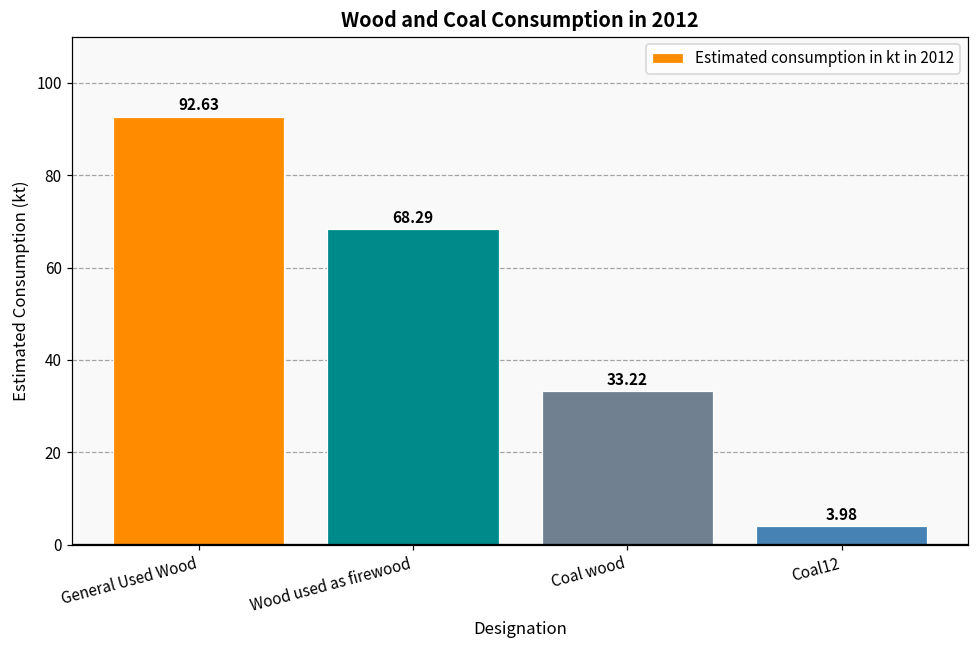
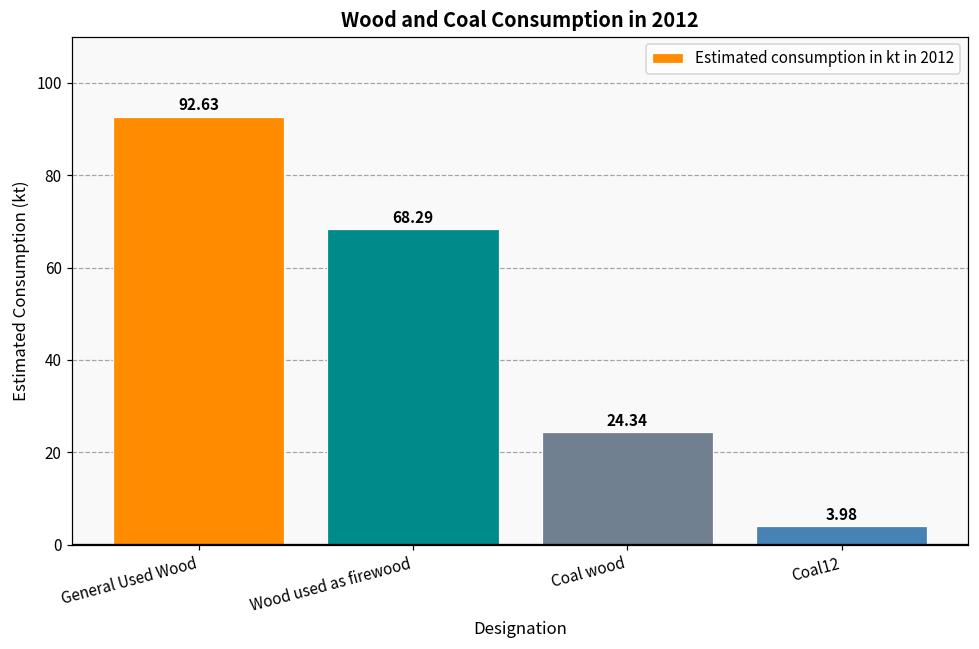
  {
    "General Used Wood": 92.63,
    "Wood used as firewood": 68.29,
-   "Coal wood": 33.22,
+   "Coal wood": 24.34,
    "Coal12": 3.98
  }
